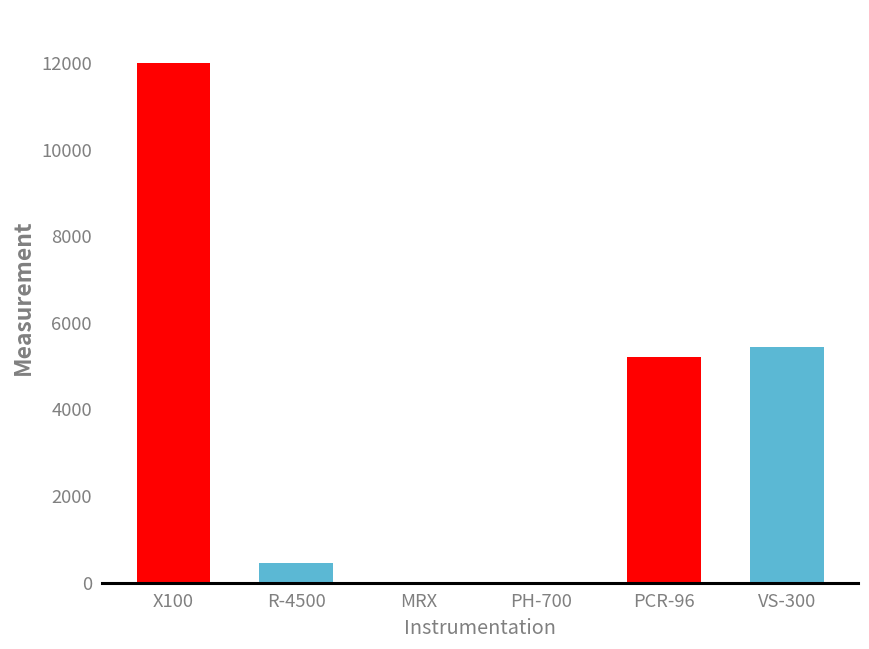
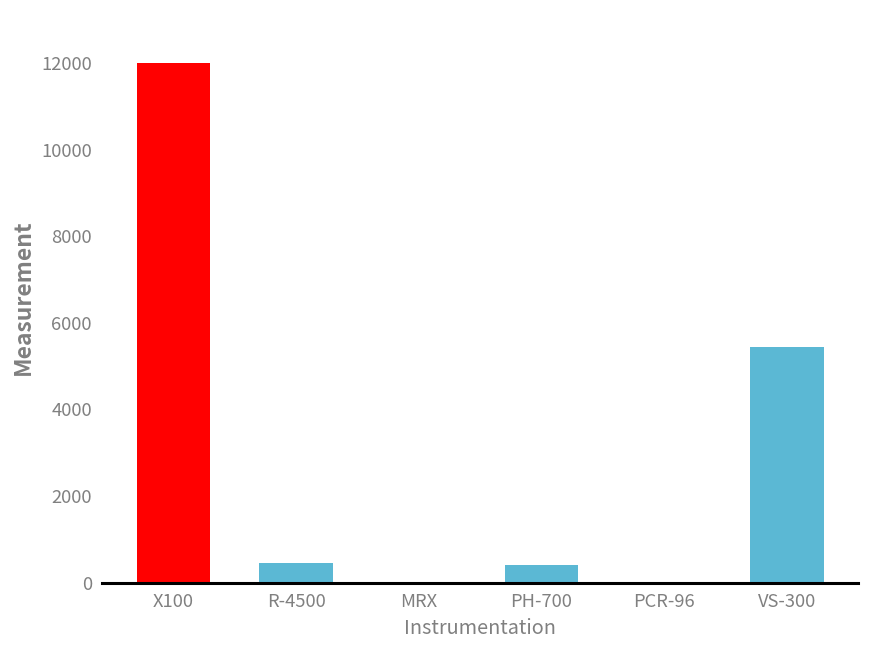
  {
    "X100": 12000,
    "R-4500": 400,
-   "PH-700": 0,
-   "PCR-96": 5200,
+   "PH-700": 400,
+   "PCR-96": 0,
    "VS-300": 5400
  }
